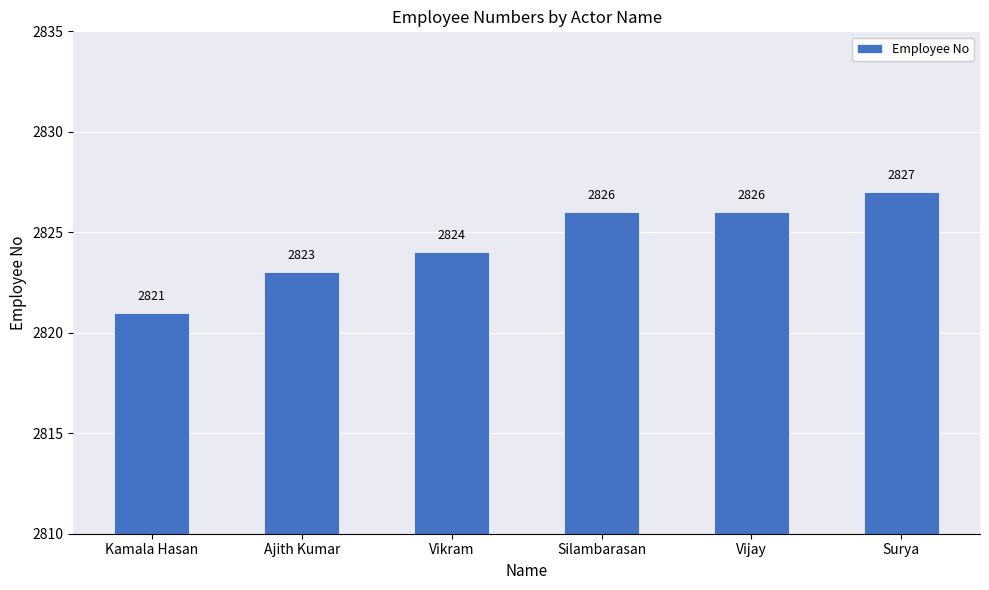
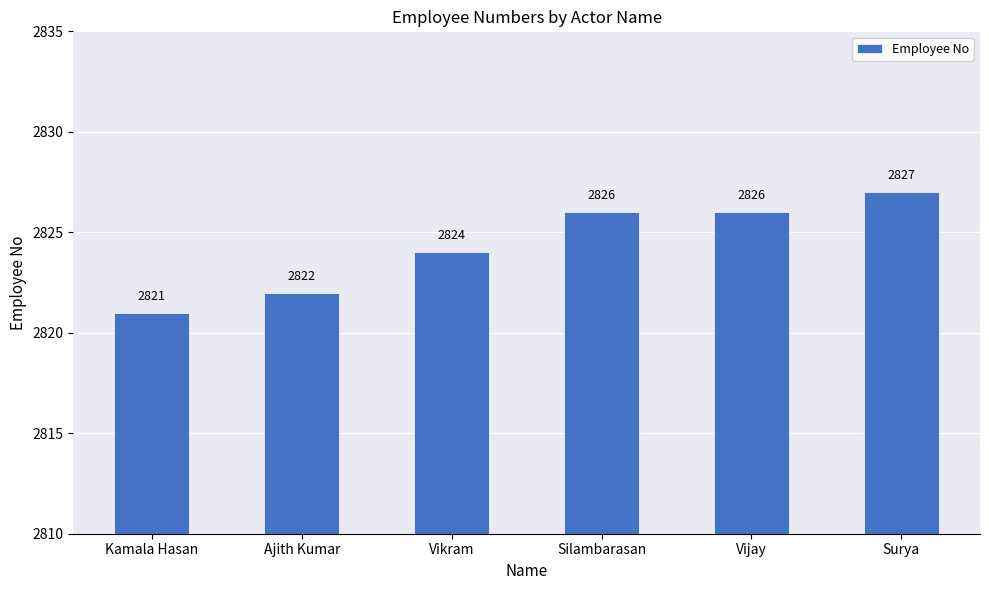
  {
    "Kamala Hasan": 2821,
-   "Ajith Kumar": 2823,
+   "Ajith Kumar": 2822,
    "Vikram": 2824,
    "Silambarasan": 2826,
    "Vijay": 2826,
    "Surya": 2827
  }
